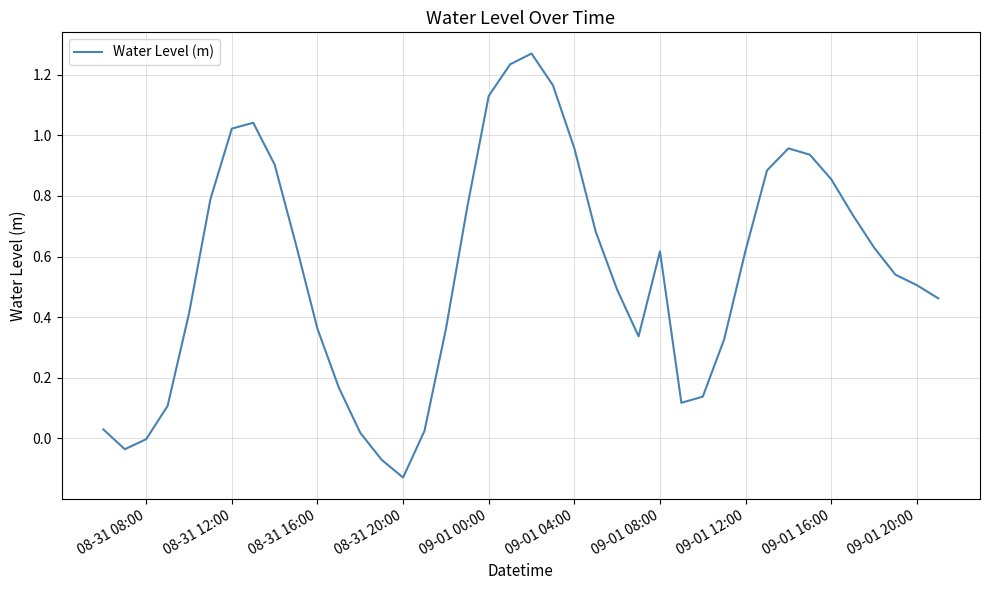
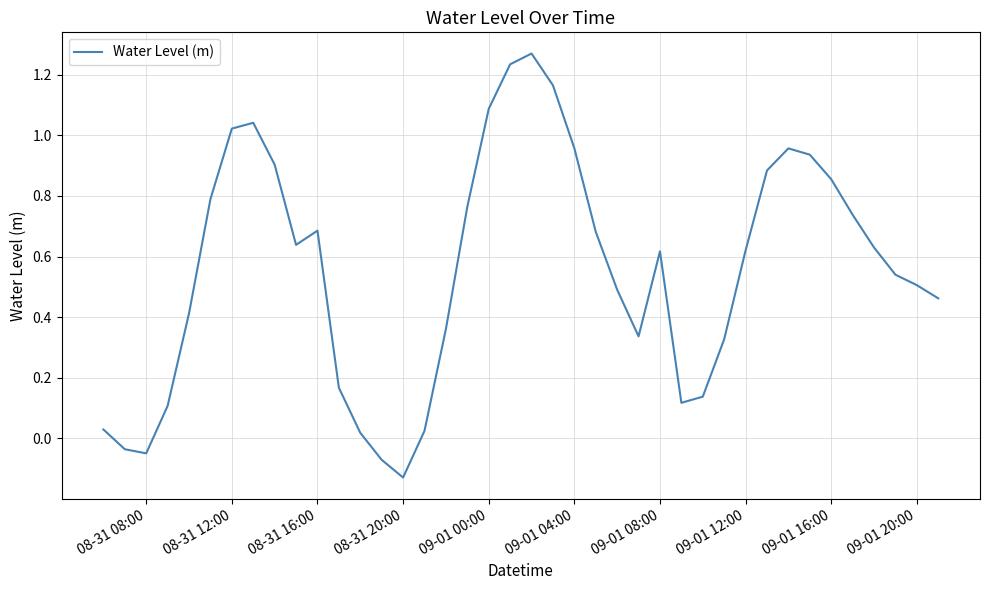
  {
-   "08-31 08:00": 0.00,
+   "08-31 08:00": -0.05,
    "08-31 12:00": 1.02,
-   "08-31 16:00": 0.36,
+   "08-31 16:00": 0.69,
    "08-31 20:00": -0.13,
-   "09-01 00:00": 1.13,
+   "09-01 00:00": 1.09,
    "09-01 04:00": 0.96,
    "09-01 08:00": 0.62,
    "09-01 12:00": 0.62,
    "09-01 16:00": 0.86,
    "09-01 20:00": 0.51
  }
